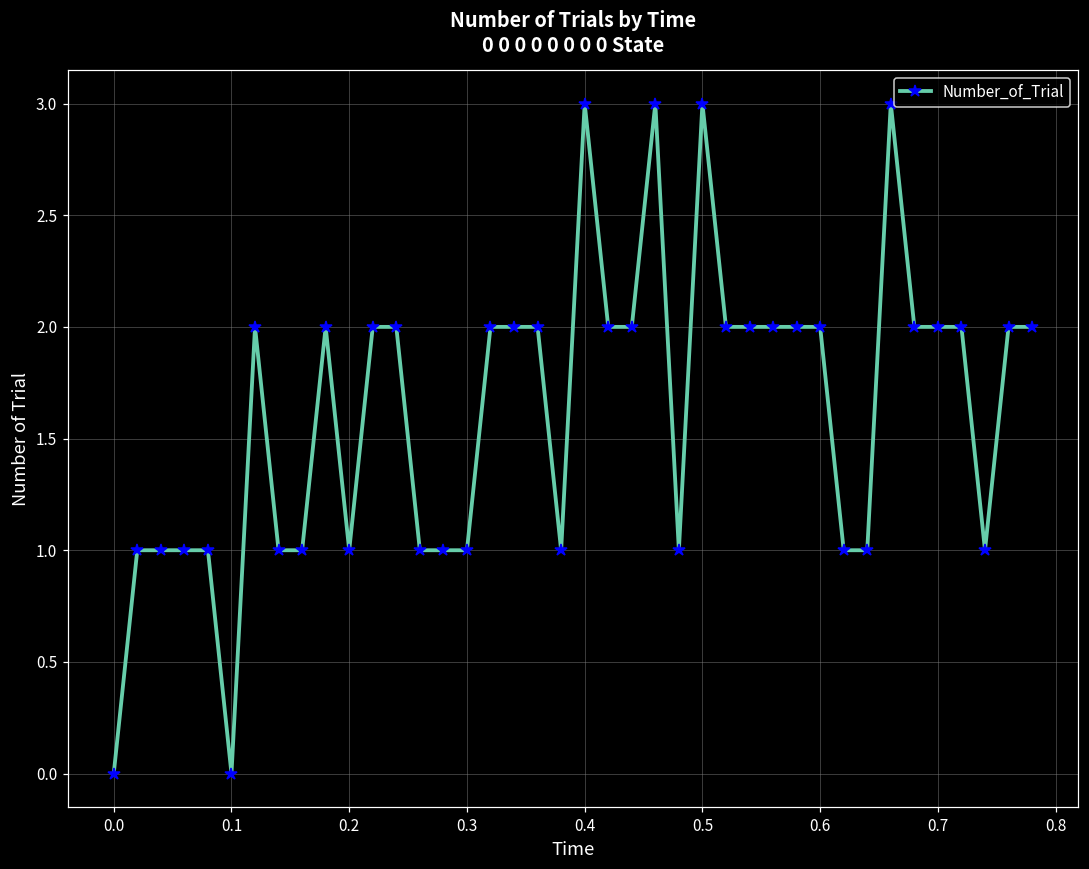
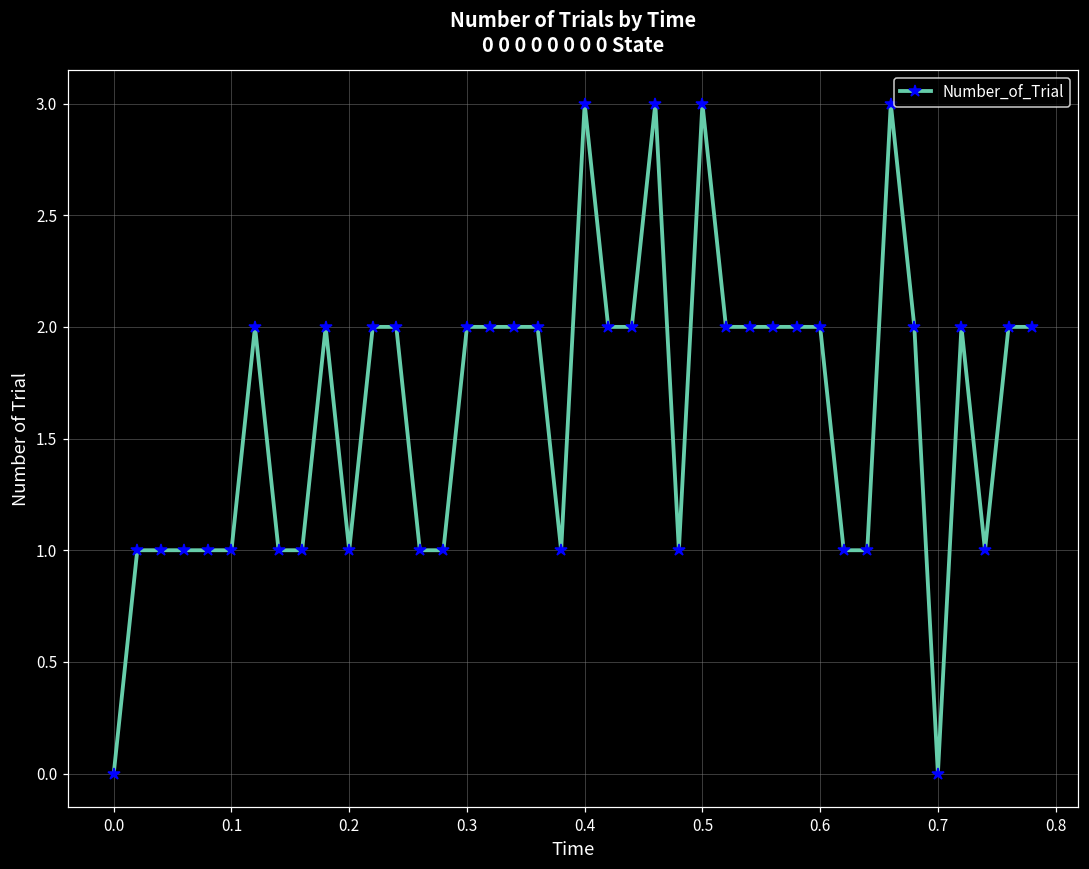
  {
    "0.0": 0,
-   "0.1": 0,
+   "0.1": 1,
    "0.2": 1,
-   "0.3": 1,
+   "0.3": 2,
    "0.4": 3,
    "0.5": 3,
    "0.6": 2,
-   "0.7": 2
+   "0.7": 0
  }
